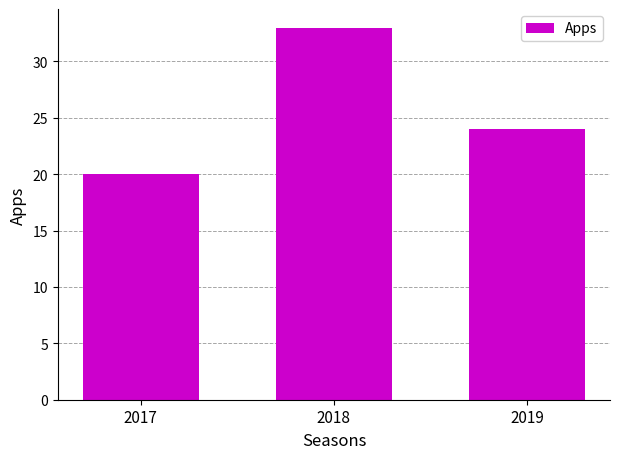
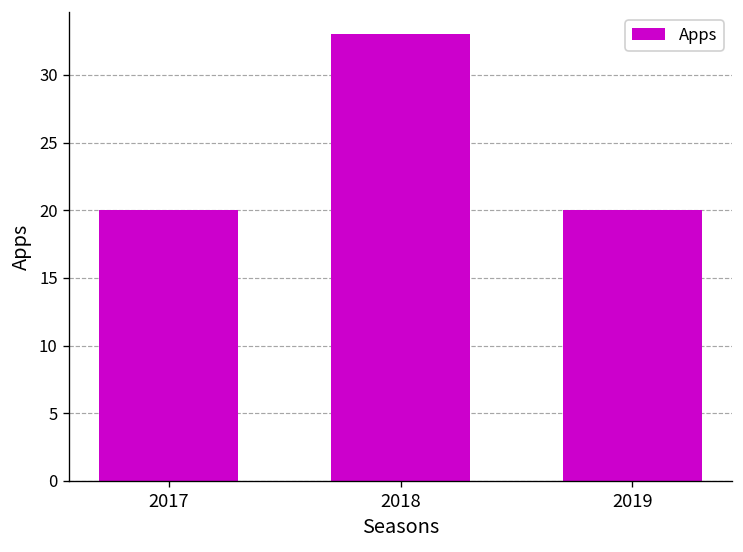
  {
    "2017": 20,
    "2018": 33,
-   "2019": 24
+   "2019": 20
  }
